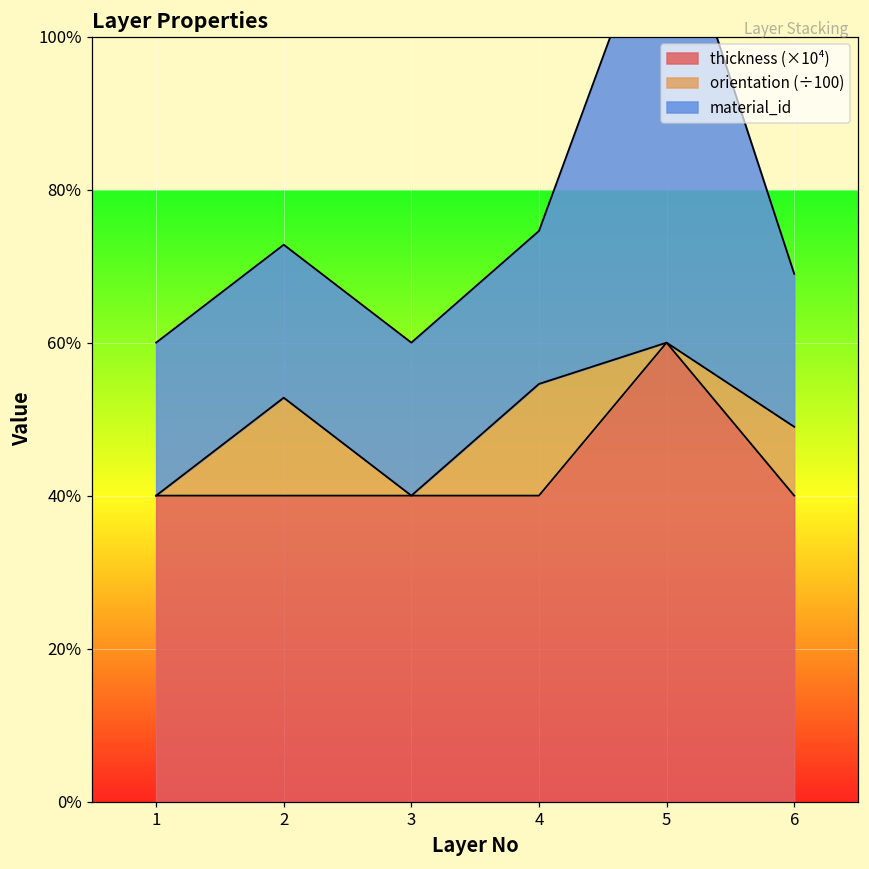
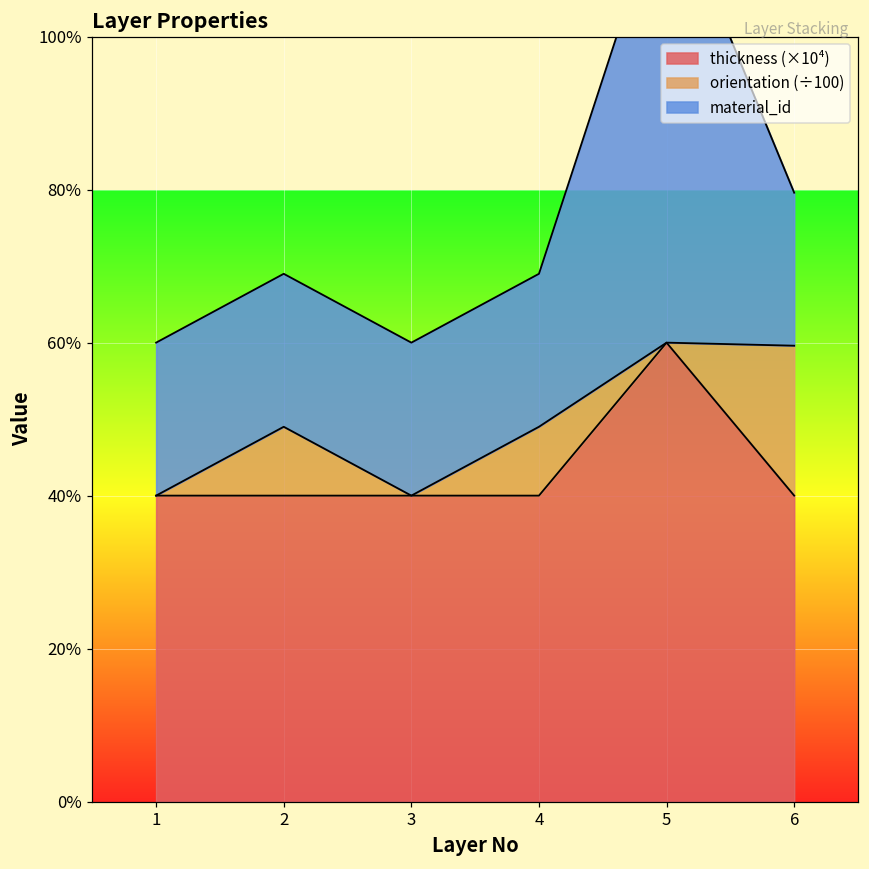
  {
    "thickness (×10⁴)": {
      "2": "40%",
      "4": "40%",
      "6": "40%"
    },
    "orientation (÷100)": {
-     "2": "13%",
-     "4": "15%",
-     "6": "9%"
+     "2": "9%",
+     "4": "9%",
+     "6": "20%"
    },
    "material_id": {
      "1": "20%",
      "2": "20%",
      "3": "20%",
      "4": "20%",
      "6": "20%"
    }
  }
